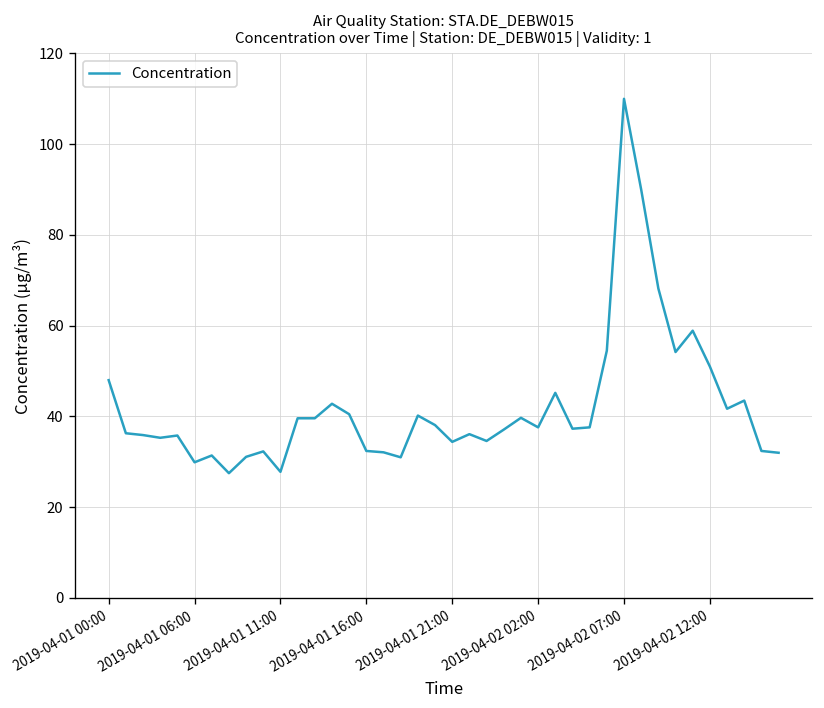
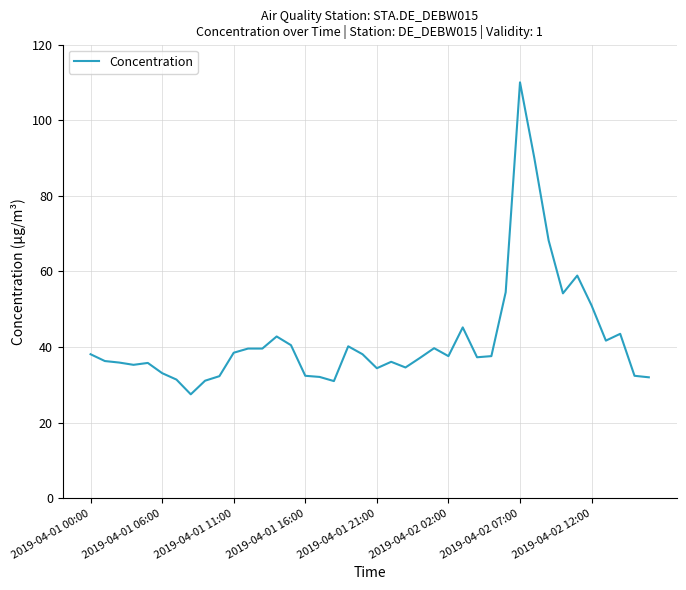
  {
-   "2019-04-01 00:00": 48,
-   "2019-04-01 06:00": 30,
-   "2019-04-01 11:00": 28,
+   "2019-04-01 00:00": 38,
+   "2019-04-01 06:00": 33,
+   "2019-04-01 11:00": 39,
    "2019-04-01 16:00": 32,
    "2019-04-01 21:00": 34,
    "2019-04-02 02:00": 38,
    "2019-04-02 07:00": 110,
    "2019-04-02 12:00": 51
  }
